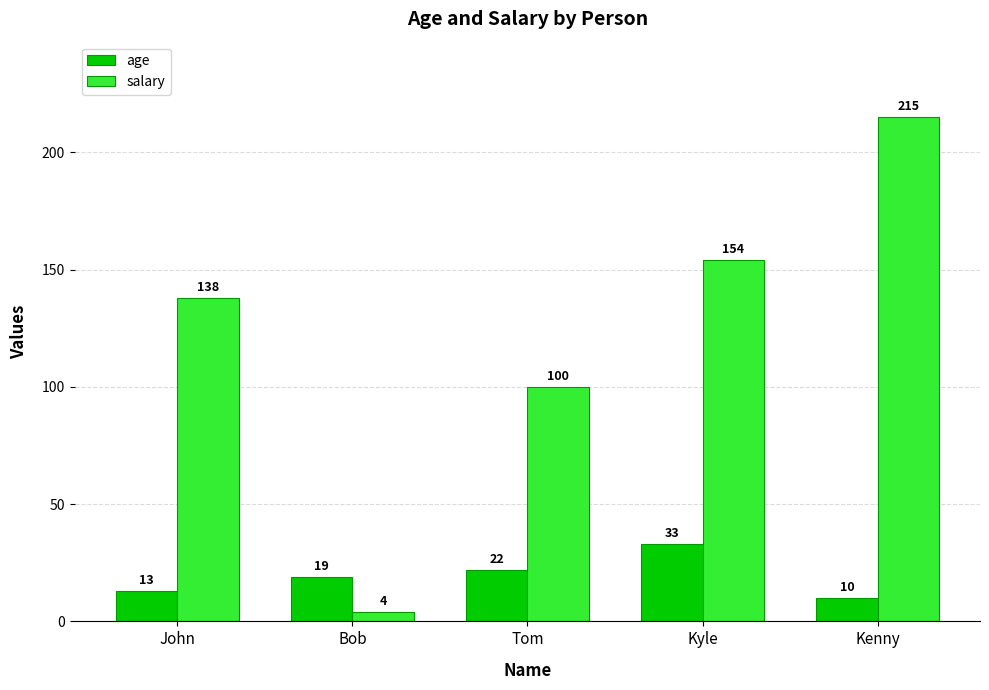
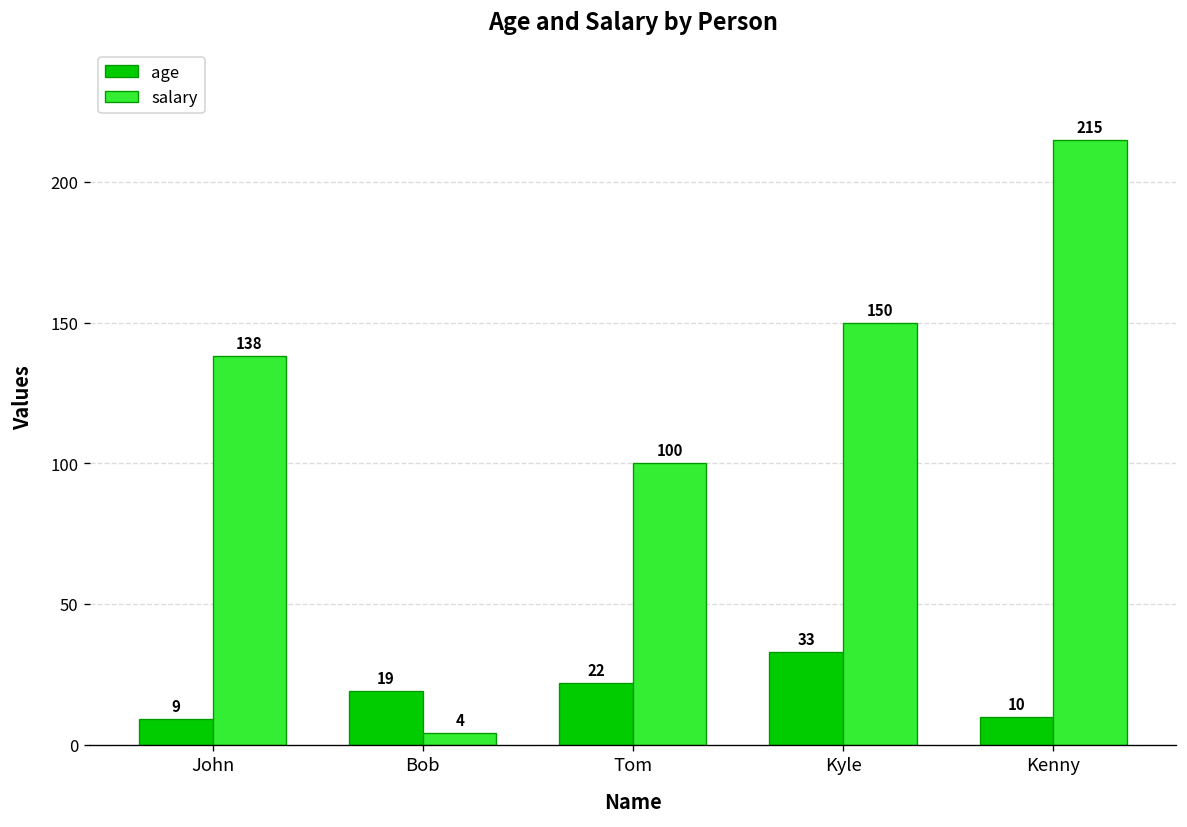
  {
    "age": {
-     "John": 13,
+     "John": 9,
      "Bob": 19,
      "Tom": 22,
      "Kyle": 33,
      "Kenny": 10
    },
    "salary": {
      "John": 138,
      "Bob": 4,
      "Tom": 100,
-     "Kyle": 154,
+     "Kyle": 150,
      "Kenny": 215
    }
  }
